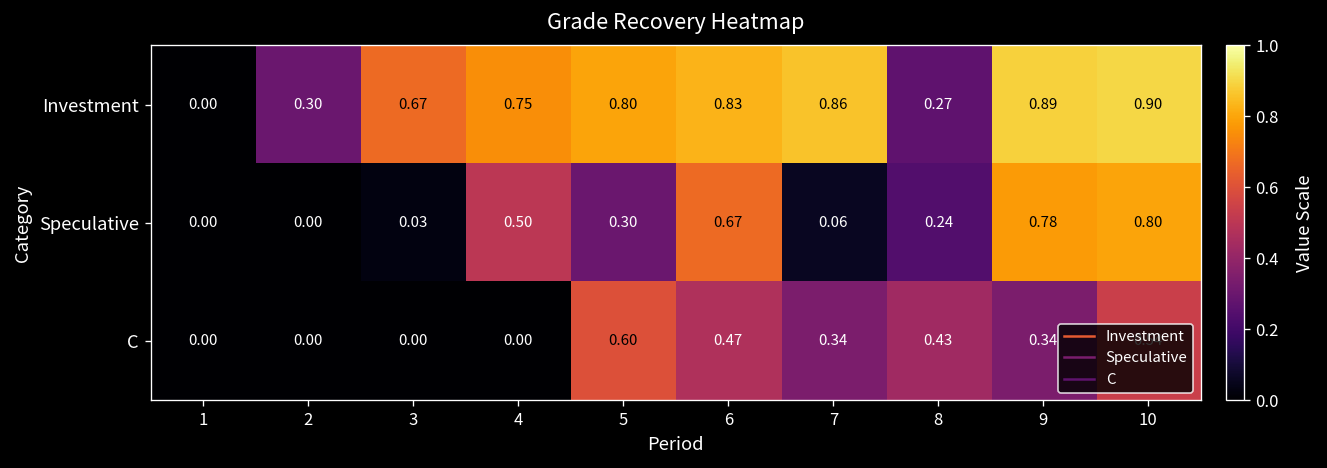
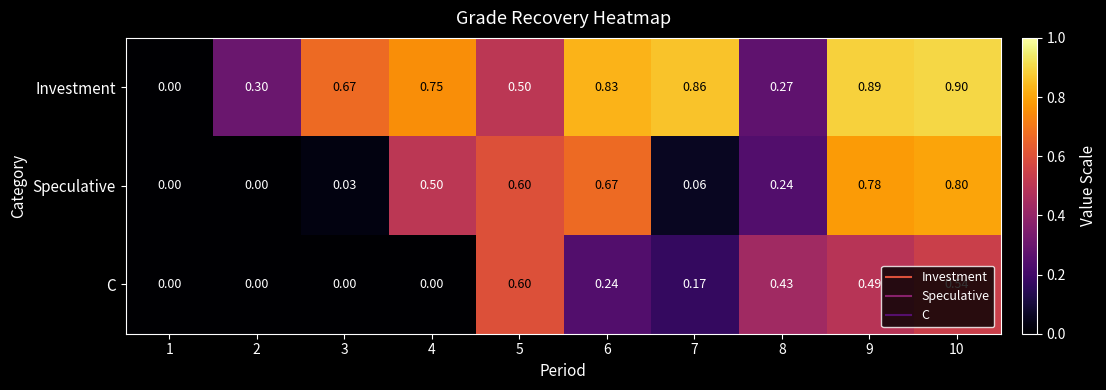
  {
    "Investment": {
      "1": 0.00,
      "2": 0.30,
      "3": 0.67,
      "4": 0.75,
-     "5": 0.80,
+     "5": 0.50,
      "6": 0.83,
      "7": 0.86,
      "8": 0.27,
      "9": 0.89,
      "10": 0.90
    },
    "Speculative": {
      "1": 0.00,
      "2": 0.00,
      "3": 0.03,
      "4": 0.50,
-     "5": 0.30,
+     "5": 0.60,
      "6": 0.67,
      "7": 0.06,
      "8": 0.24,
      "9": 0.78,
      "10": 0.80
    },
    "C": {
      "1": 0.00,
      "2": 0.00,
      "3": 0.00,
      "4": 0.00,
      "5": 0.60,
-     "6": 0.47,
-     "7": 0.34,
+     "6": 0.24,
+     "7": 0.17,
      "8": 0.43,
-     "9": 0.34
+     "9": 0.49
    }
  }
